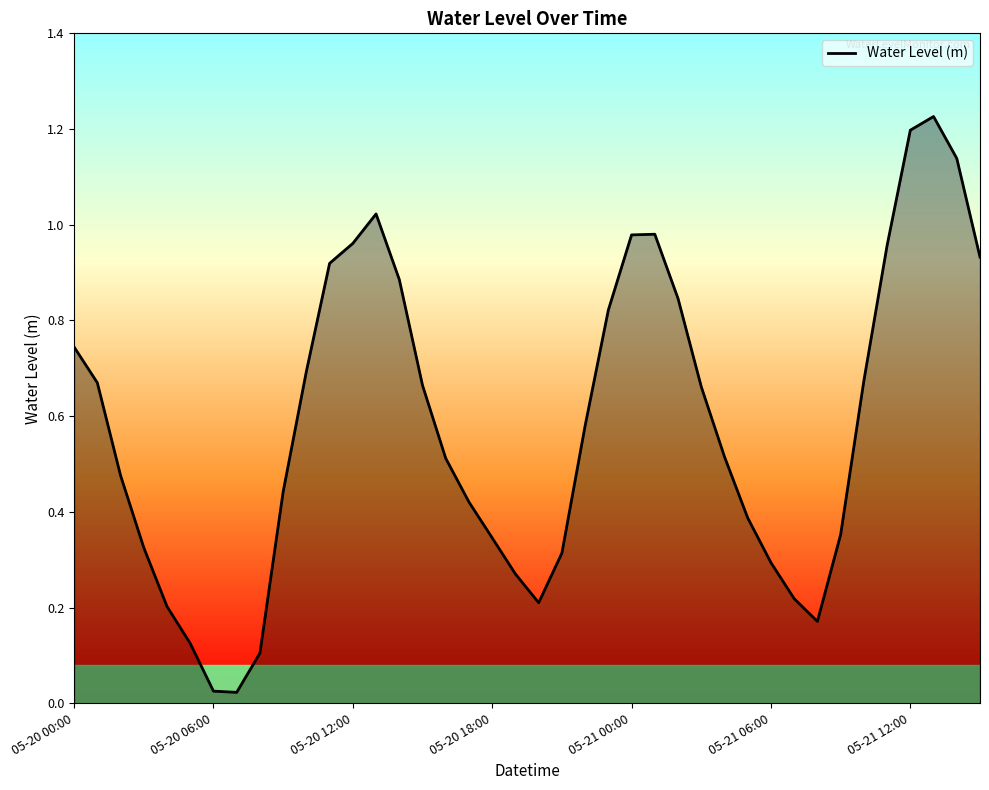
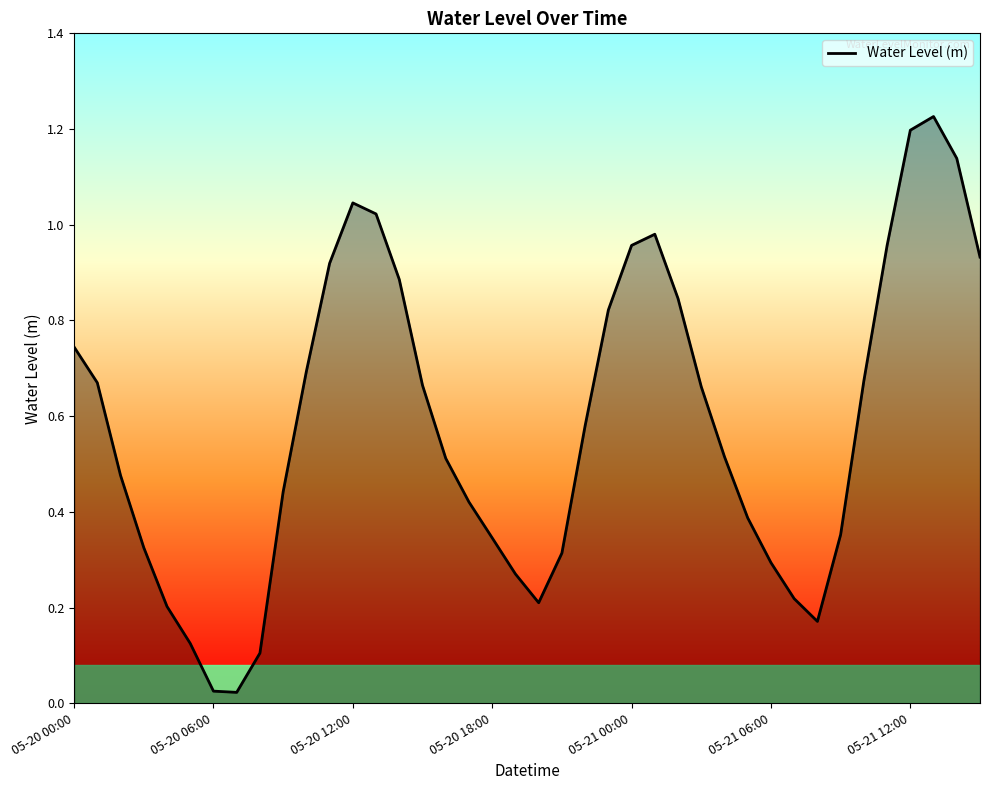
  {
    "05-20 00:00": 0.74,
-   "05-20 12:00": 0.96,
+   "05-20 12:00": 1.05,
    "05-20 18:00": 0.35,
-   "05-21 00:00": 0.98,
+   "05-21 00:00": 0.96,
    "05-21 06:00": 0.29,
    "05-21 12:00": 1.20
  }
